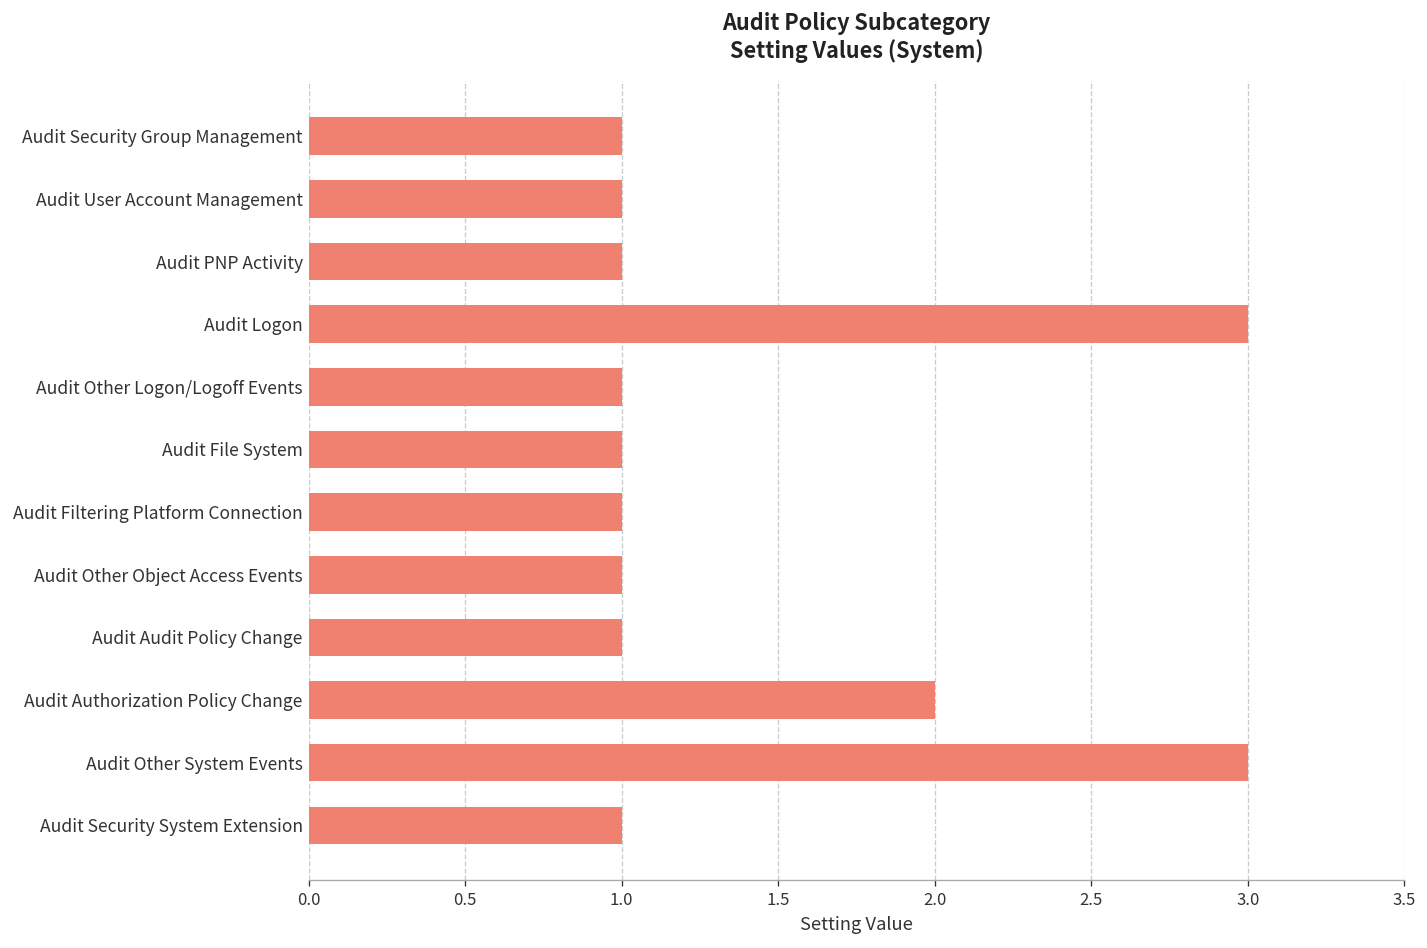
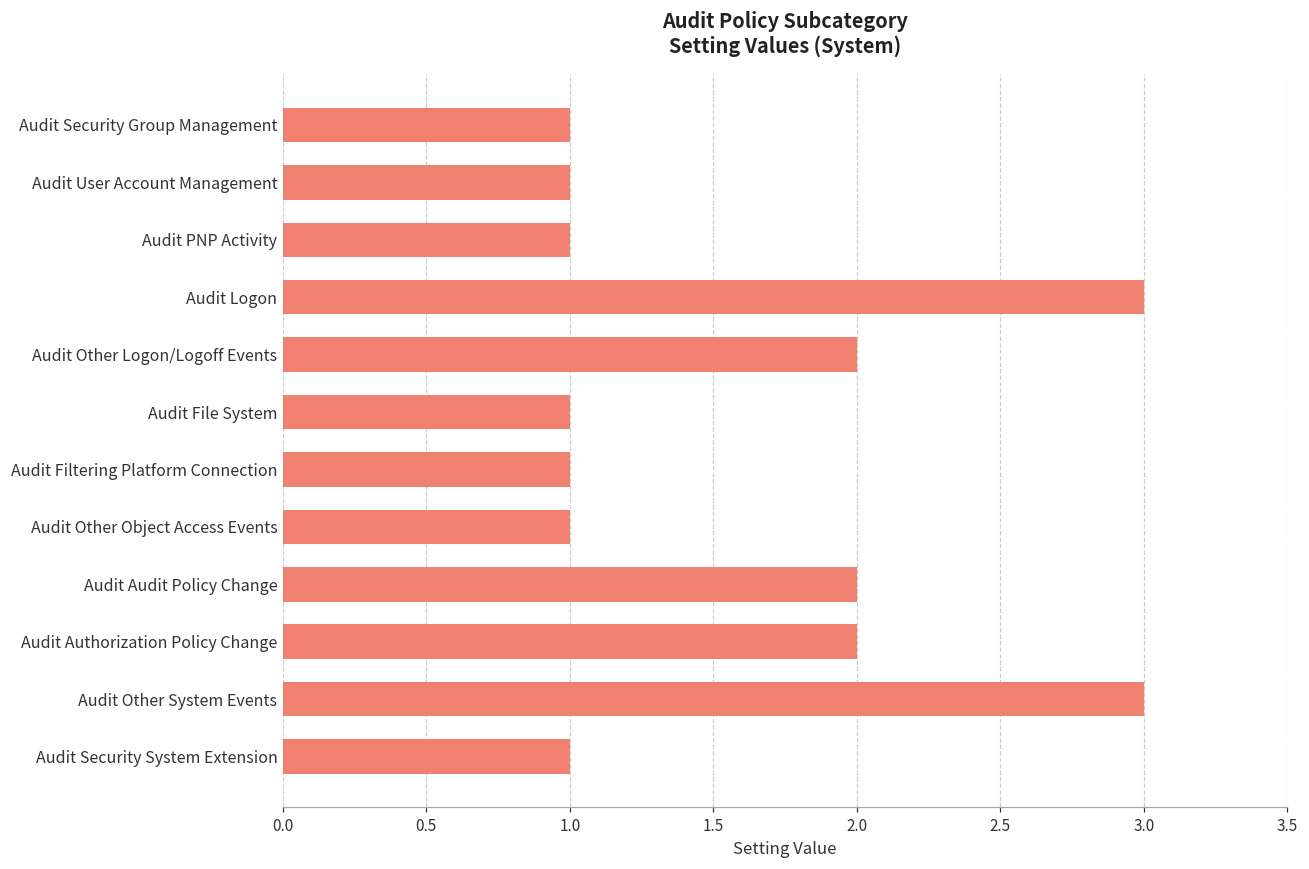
  {
    "Audit Security Group Management": 1,
    "Audit User Account Management": 1,
    "Audit PNP Activity": 1,
    "Audit Logon": 3,
-   "Audit Other Logon/Logoff Events": 1,
+   "Audit Other Logon/Logoff Events": 2,
    "Audit File System": 1,
    "Audit Filtering Platform Connection": 1,
    "Audit Other Object Access Events": 1,
-   "Audit Audit Policy Change": 1,
+   "Audit Audit Policy Change": 2,
    "Audit Authorization Policy Change": 2,
    "Audit Other System Events": 3,
    "Audit Security System Extension": 1
  }
